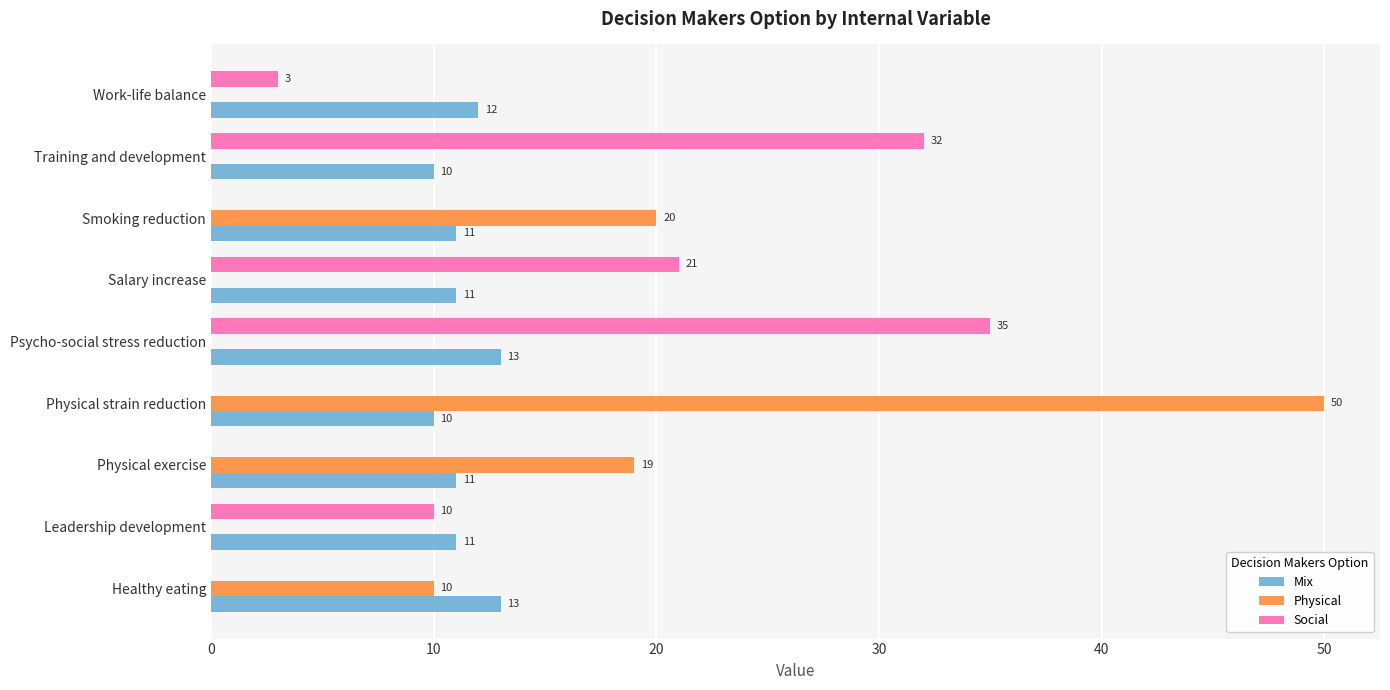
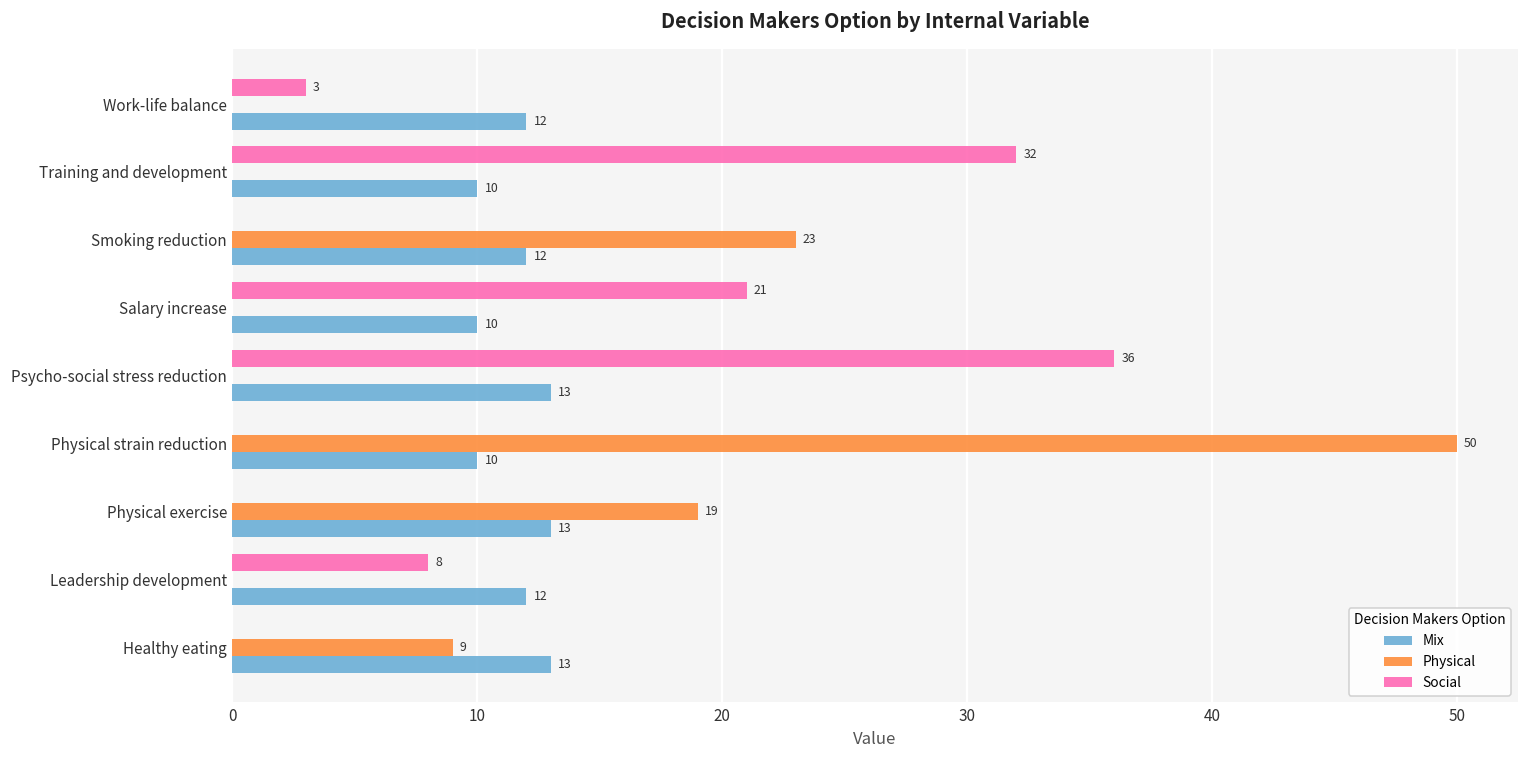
  {
    "Mix": {
      "Work-life balance": 12,
      "Training and development": 10,
-     "Smoking reduction": 11,
-     "Salary increase": 11,
+     "Smoking reduction": 12,
+     "Salary increase": 10,
      "Psycho-social stress reduction": 13,
      "Physical strain reduction": 10,
-     "Physical exercise": 11,
-     "Leadership development": 11,
+     "Physical exercise": 13,
+     "Leadership development": 12,
      "Healthy eating": 13
    },
    "Physical": {
-     "Smoking reduction": 20,
+     "Smoking reduction": 23,
      "Physical strain reduction": 50,
      "Physical exercise": 19,
-     "Healthy eating": 10
+     "Healthy eating": 9
    },
    "Social": {
      "Work-life balance": 3,
      "Training and development": 32,
      "Salary increase": 21,
-     "Psycho-social stress reduction": 35,
-     "Leadership development": 10
+     "Psycho-social stress reduction": 36,
+     "Leadership development": 8
    }
  }
